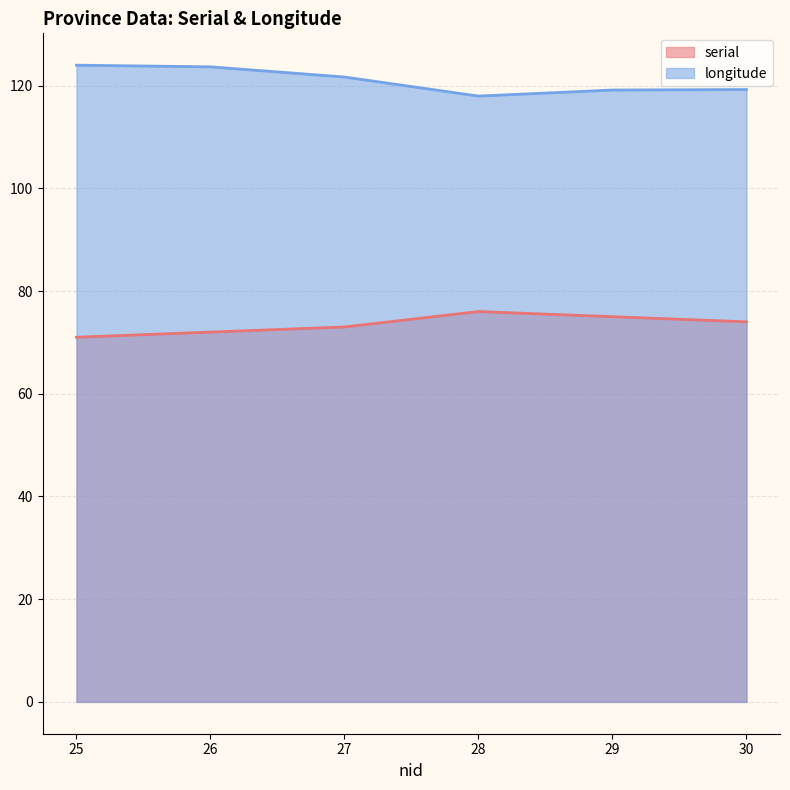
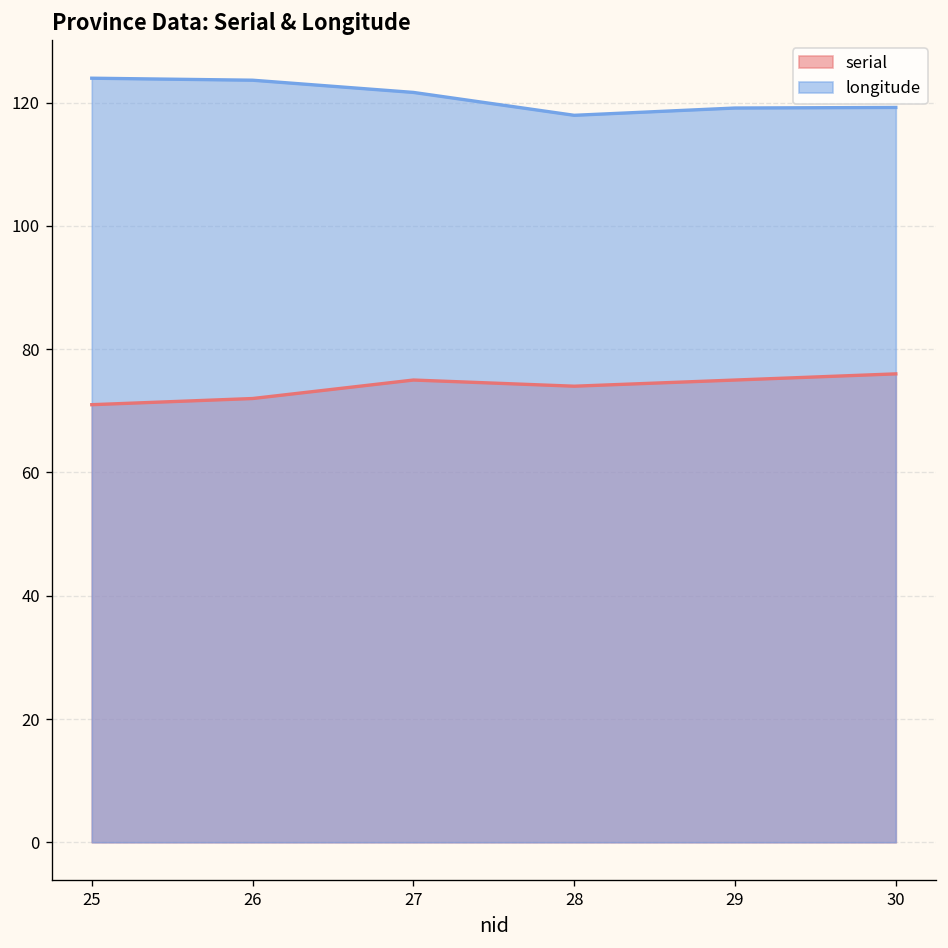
  {
    "serial": {
      "25": 71,
      "26": 72,
-     "27": 73,
-     "28": 76,
+     "27": 75,
+     "28": 74,
      "29": 75,
-     "30": 74
+     "30": 76
    },
    "longitude": {
      "25": 124,
      "26": 124,
      "27": 122,
      "28": 118,
      "29": 119,
      "30": 119
    }
  }
